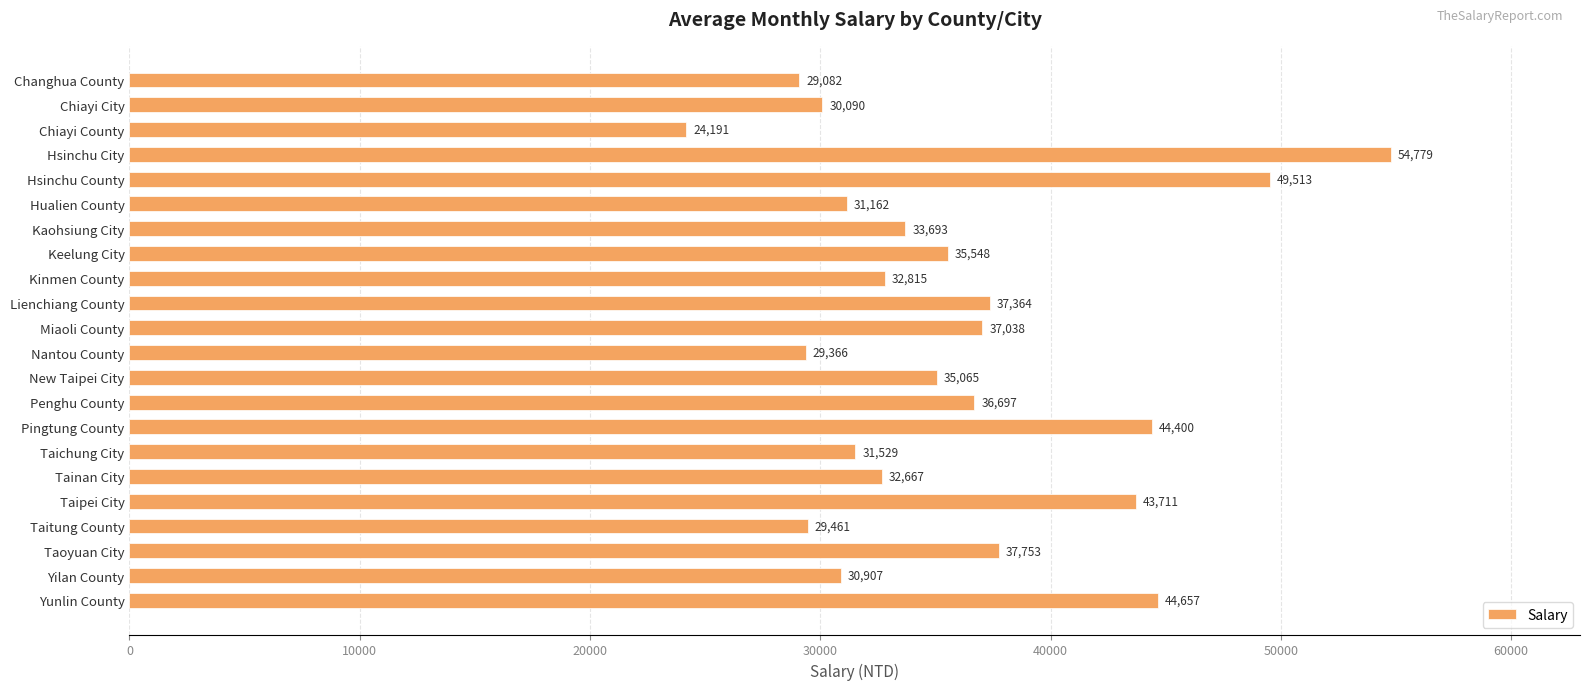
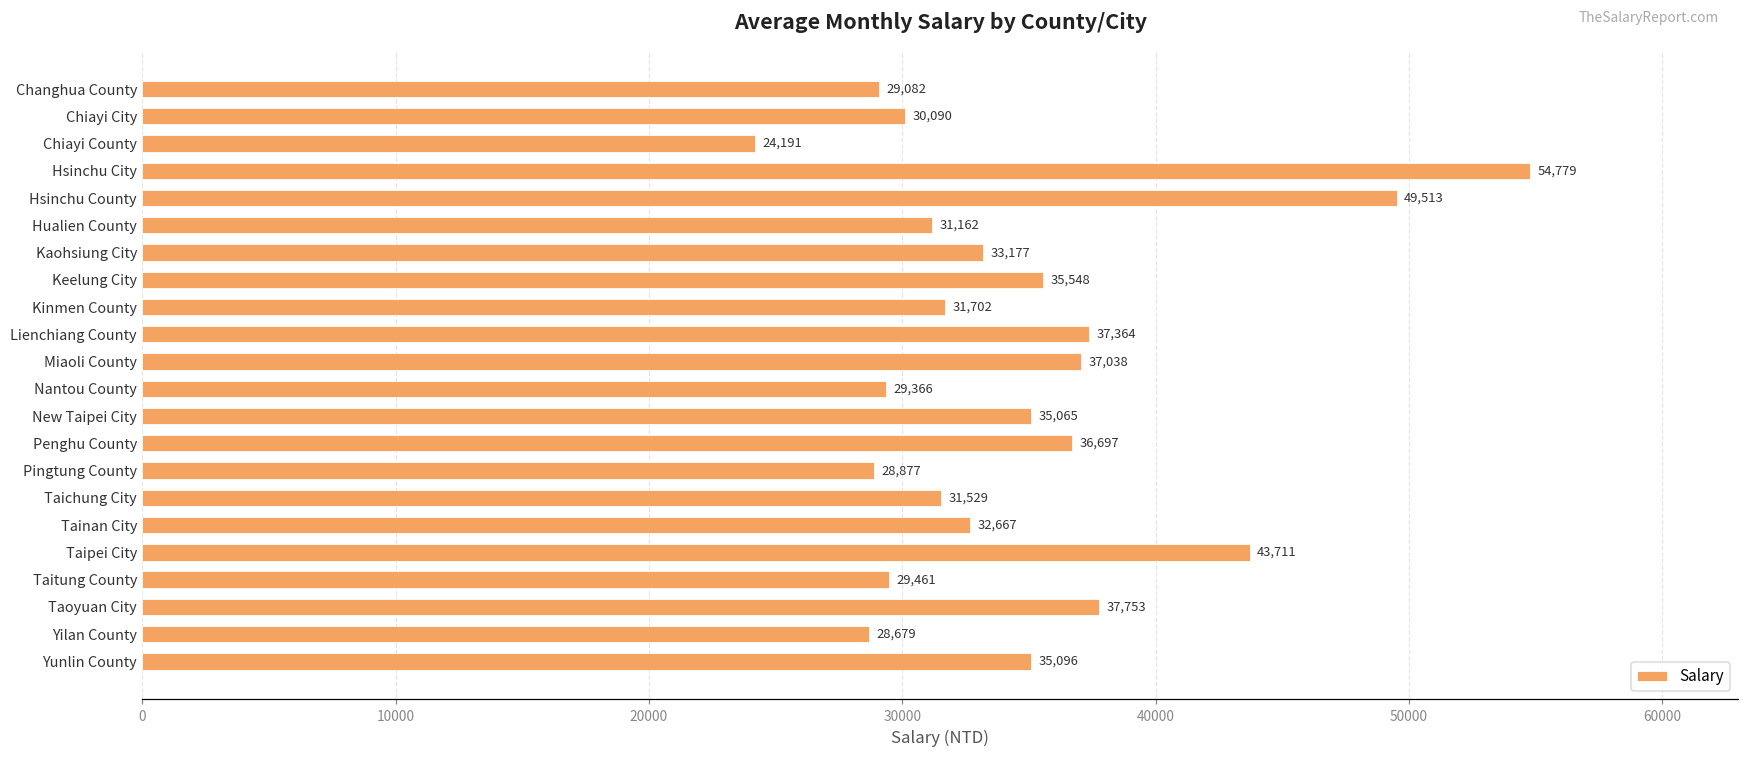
  {
    "Changhua County": "29,082",
    "Chiayi City": "30,090",
    "Chiayi County": "24,191",
    "Hsinchu City": "54,779",
    "Hsinchu County": "49,513",
    "Hualien County": "31,162",
-   "Kaohsiung City": "33,693",
+   "Kaohsiung City": "33,177",
    "Keelung City": "35,548",
-   "Kinmen County": "32,815",
+   "Kinmen County": "31,702",
    "Lienchiang County": "37,364",
    "Miaoli County": "37,038",
    "Nantou County": "29,366",
    "New Taipei City": "35,065",
    "Penghu County": "36,697",
-   "Pingtung County": "44,400",
+   "Pingtung County": "28,877",
    "Taichung City": "31,529",
    "Tainan City": "32,667",
    "Taipei City": "43,711",
    "Taitung County": "29,461",
    "Taoyuan City": "37,753",
-   "Yilan County": "30,907",
-   "Yunlin County": "44,657"
+   "Yilan County": "28,679",
+   "Yunlin County": "35,096"
  }
